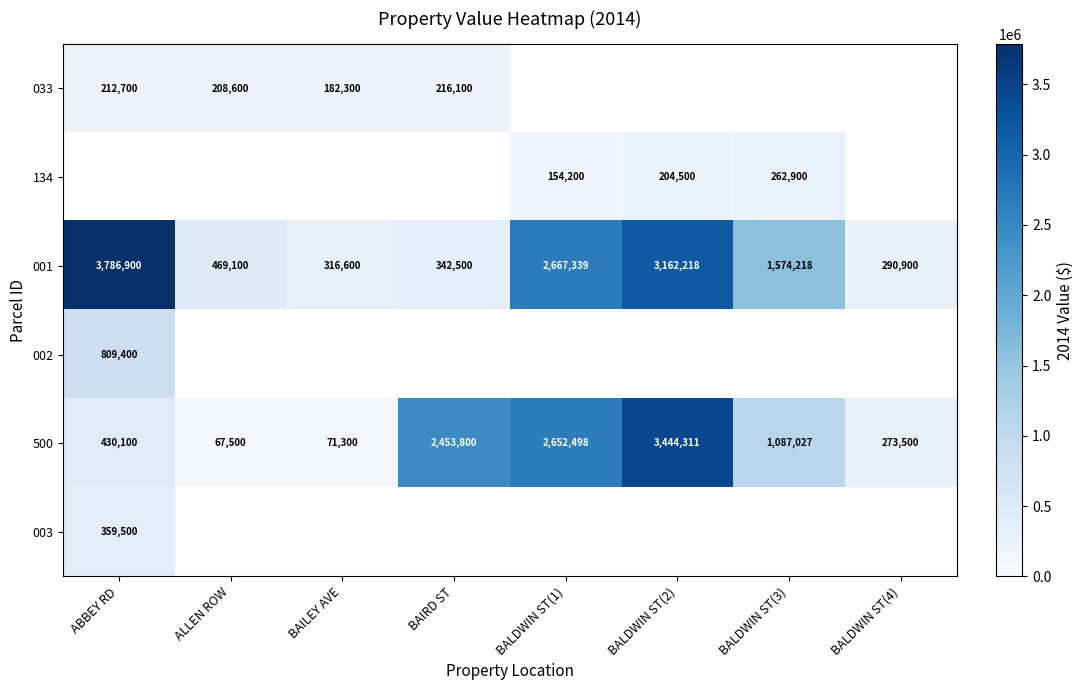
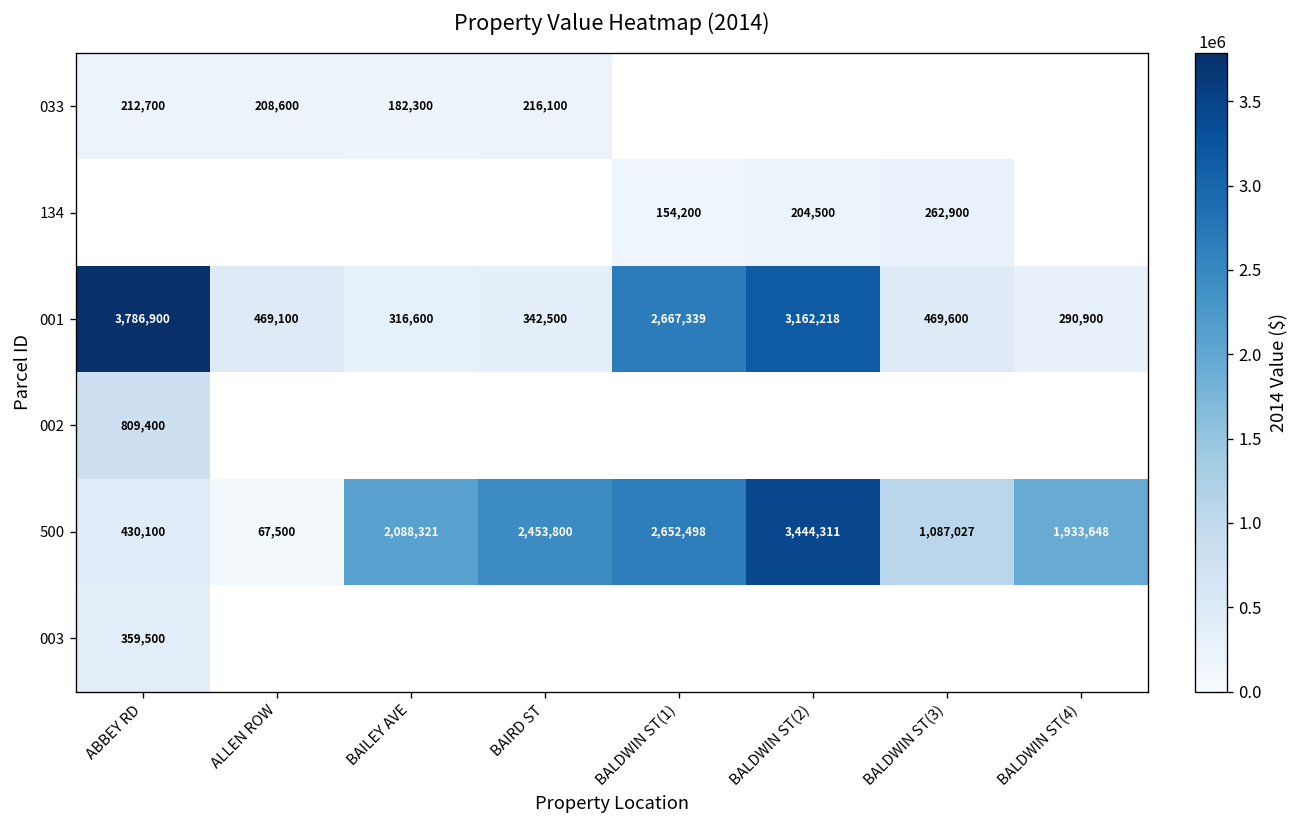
  {
    "033": {
      "ABBEY RD": "212,700",
      "ALLEN ROW": "208,600",
      "BAILEY AVE": "182,300",
      "BAIRD ST": "216,100"
    },
    "134": {
      "BALDWIN ST(1)": "154,200",
      "BALDWIN ST(2)": "204,500",
      "BALDWIN ST(3)": "262,900"
    },
    "001": {
      "ABBEY RD": "3,786,900",
      "ALLEN ROW": "469,100",
      "BAILEY AVE": "316,600",
      "BAIRD ST": "342,500",
      "BALDWIN ST(1)": "2,667,339",
      "BALDWIN ST(2)": "3,162,218",
-     "BALDWIN ST(3)": "1,574,218",
+     "BALDWIN ST(3)": "469,600",
      "BALDWIN ST(4)": "290,900"
    },
    "002": {
      "ABBEY RD": "809,400"
    },
    "500": {
      "ABBEY RD": "430,100",
      "ALLEN ROW": "67,500",
-     "BAILEY AVE": "71,300",
+     "BAILEY AVE": "2,088,321",
      "BAIRD ST": "2,453,800",
      "BALDWIN ST(1)": "2,652,498",
      "BALDWIN ST(2)": "3,444,311",
      "BALDWIN ST(3)": "1,087,027",
-     "BALDWIN ST(4)": "273,500"
+     "BALDWIN ST(4)": "1,933,648"
    },
    "003": {
      "ABBEY RD": "359,500"
    }
  }
